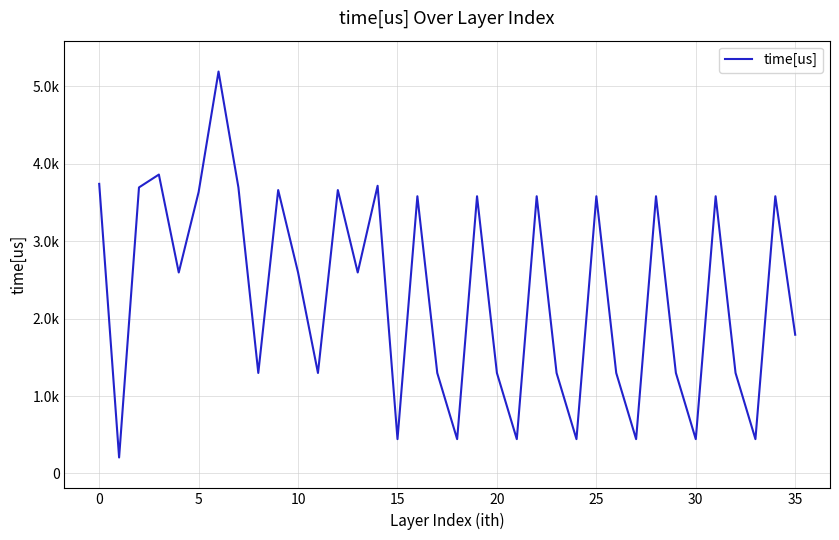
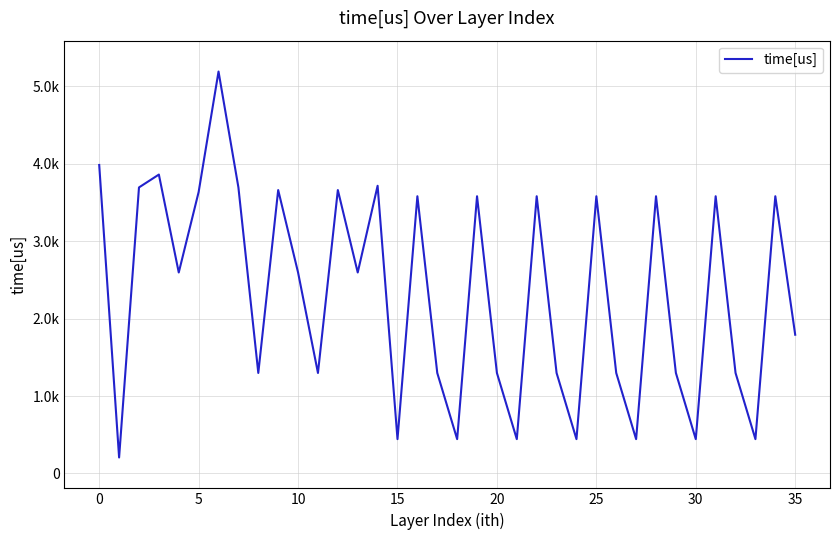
  {
-   "0": 3700,
+   "0": 4000,
    "5": 3600,
    "10": 2600,
    "15": 400,
    "20": 1300,
    "25": 3600,
    "30": 400,
    "35": 1800
  }
